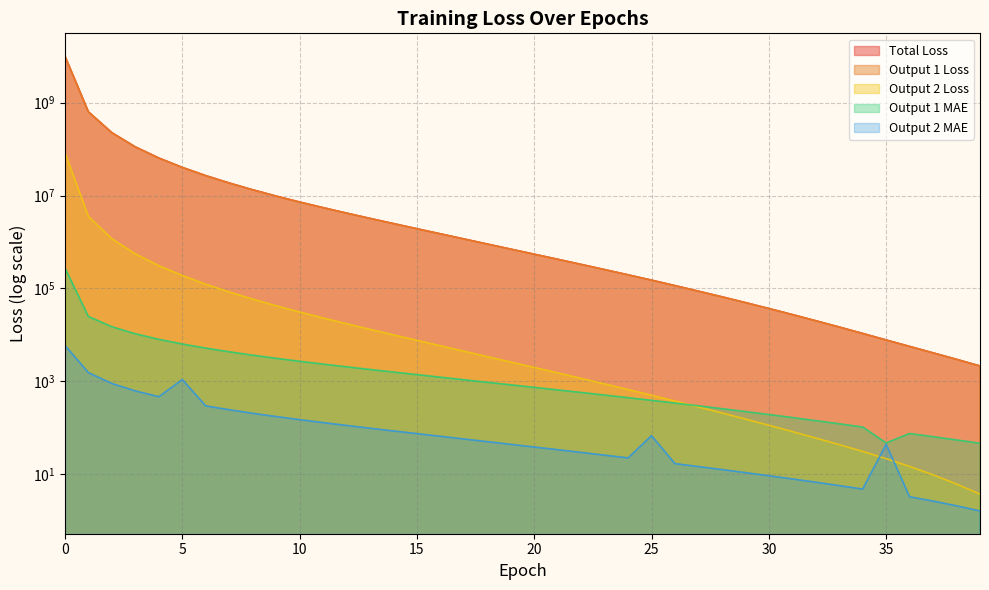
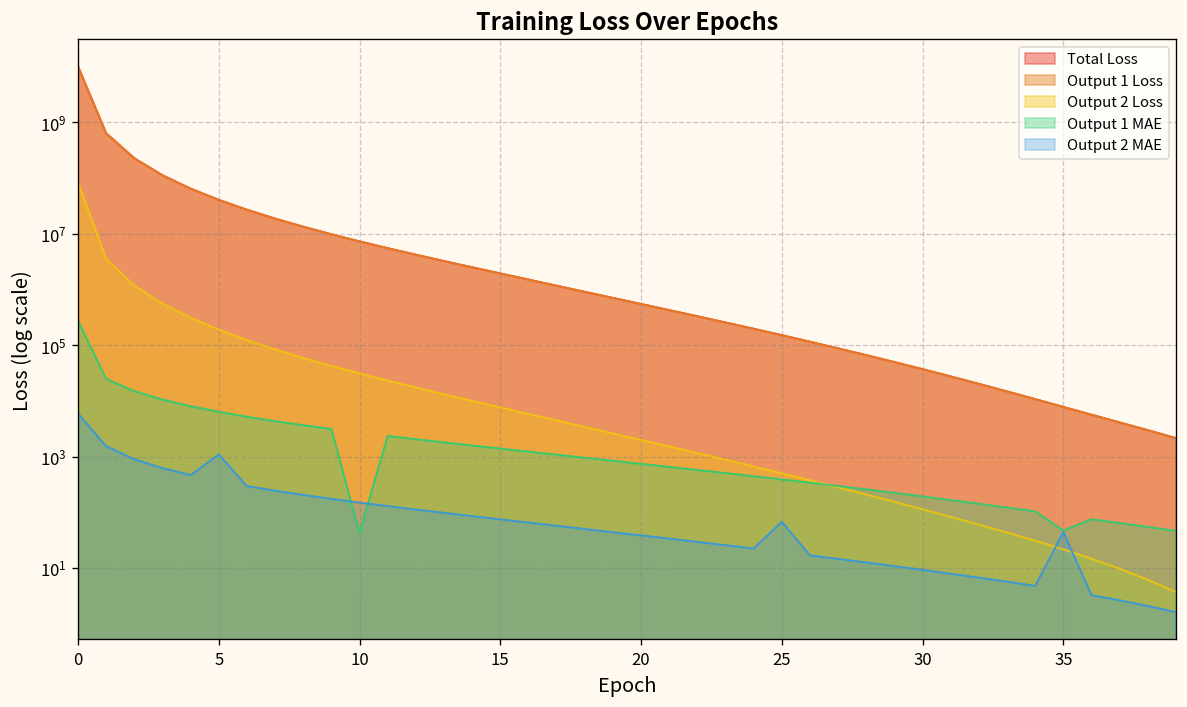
  {
    "Output 1 MAE": {
      "0": 300000,
      "5": 6000,
-     "10": 3000,
+     "10": 40,
      "15": 1400,
      "20": 700,
      "25": 400,
      "30": 190
    },
    "Output 2 MAE": {
      "0": 6000,
      "5": 1100,
      "10": 150,
      "15": 70,
      "20": 40,
      "25": 70,
      "30": 9
    }
  }
